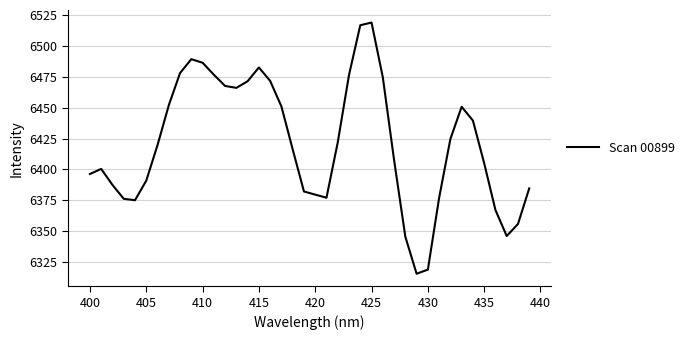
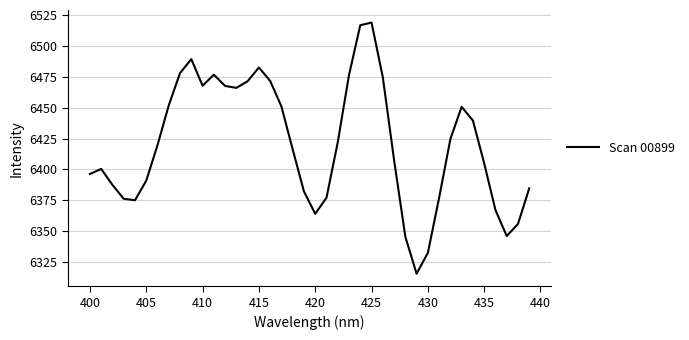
  {
    "400": 6396,
    "405": 6391,
-   "410": 6487,
+   "410": 6468,
    "415": 6483,
-   "420": 6379,
+   "420": 6364,
    "425": 6519,
-   "430": 6319,
+   "430": 6332,
    "435": 6405
  }
